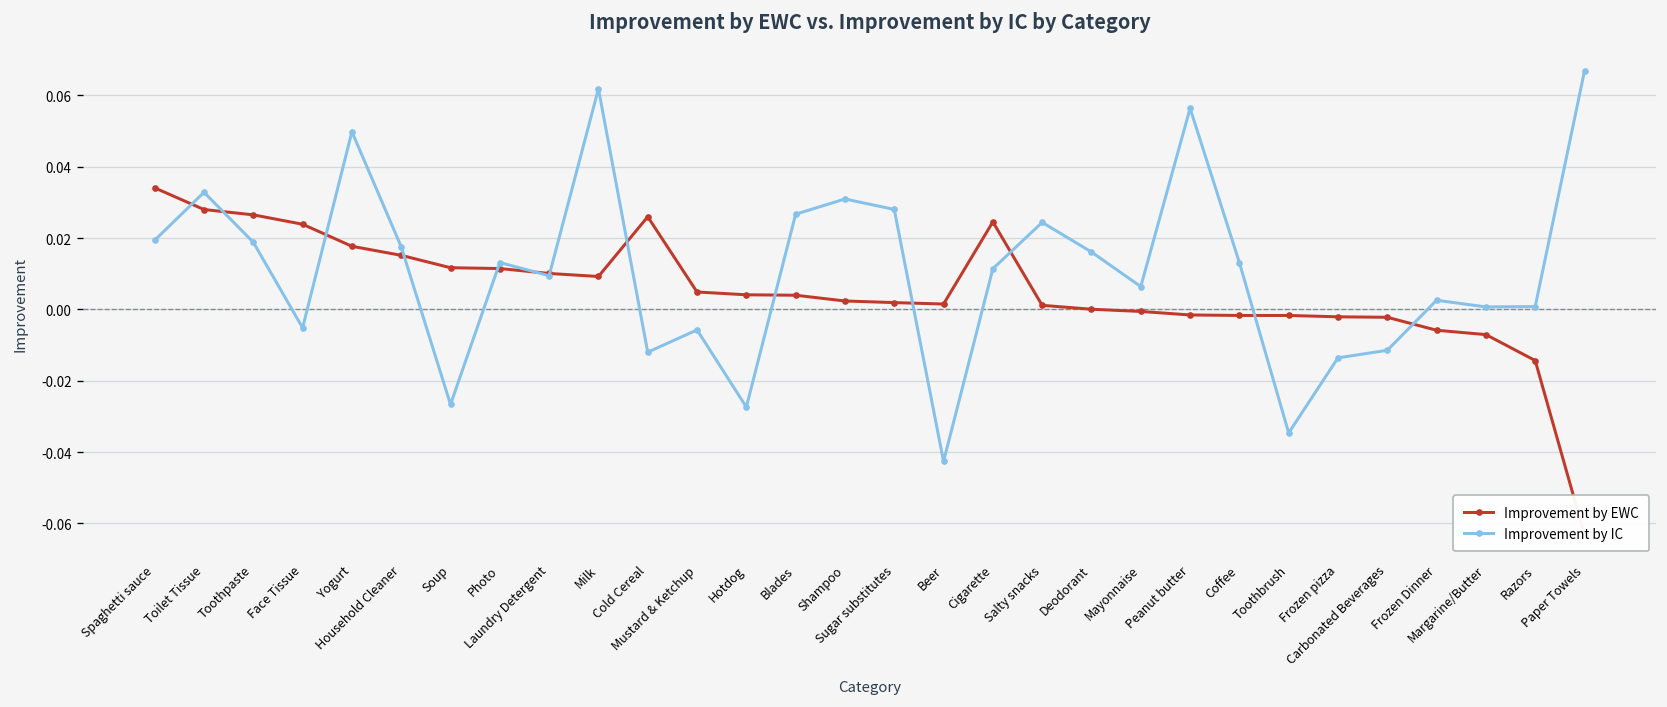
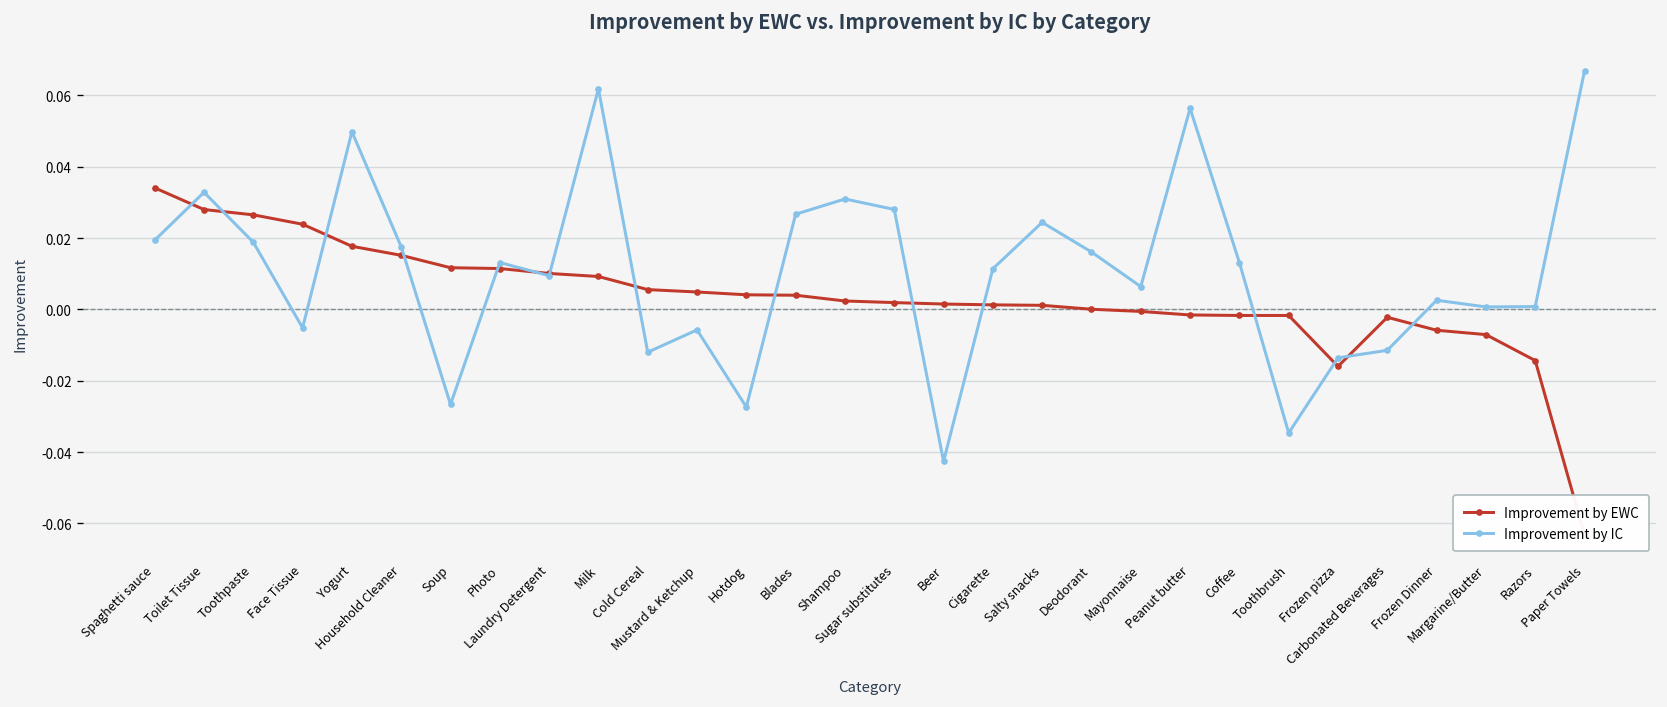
  {
    "Improvement by EWC": {
      "Spaghetti sauce": 0.034,
      "Toilet Tissue": 0.028,
      "Toothpaste": 0.027,
      "Face Tissue": 0.024,
      "Yogurt": 0.018,
      "Household Cleaner": 0.015,
      "Soup": 0.012,
      "Photo": 0.011,
      "Milk": 0.009,
-     "Cold Cereal": 0.026,
+     "Cold Cereal": 0.006,
      "Mustard & Ketchup": 0.005,
      "Hotdog": 0.004,
      "Blades": 0.004,
      "Shampoo": 0.002,
      "Sugar substitutes": 0.002,
      "Beer": 0.002,
-     "Cigarette": 0.025,
+     "Cigarette": 0.001,
      "Salty snacks": 0.001,
      "Deodorant": 0.000,
      "Mayonnaise": -0.001,
      "Peanut butter": -0.002,
      "Coffee": -0.002,
      "Toothbrush": -0.002,
-     "Frozen pizza": -0.002,
+     "Frozen pizza": -0.016,
      "Carbonated Beverages": -0.002,
      "Frozen Dinner": -0.006,
      "Margarine/Butter": -0.007,
      "Razors": -0.014
    },
    "Improvement by IC": {
      "Spaghetti sauce": 0.019,
      "Toilet Tissue": 0.033,
      "Toothpaste": 0.019,
      "Face Tissue": -0.005,
      "Yogurt": 0.050,
      "Household Cleaner": 0.018,
      "Soup": -0.027,
      "Photo": 0.013,
      "Milk": 0.062,
      "Cold Cereal": -0.012,
      "Mustard & Ketchup": -0.006,
      "Hotdog": -0.027,
      "Blades": 0.027,
      "Shampoo": 0.031,
      "Sugar substitutes": 0.028,
      "Beer": -0.043,
      "Cigarette": 0.011,
      "Salty snacks": 0.024,
      "Deodorant": 0.016,
      "Mayonnaise": 0.006,
      "Peanut butter": 0.056,
      "Coffee": 0.013,
      "Toothbrush": -0.035,
      "Frozen pizza": -0.014,
      "Carbonated Beverages": -0.011,
      "Frozen Dinner": 0.003,
      "Margarine/Butter": 0.001,
      "Razors": 0.001,
      "Paper Towels": 0.067
    }
  }
